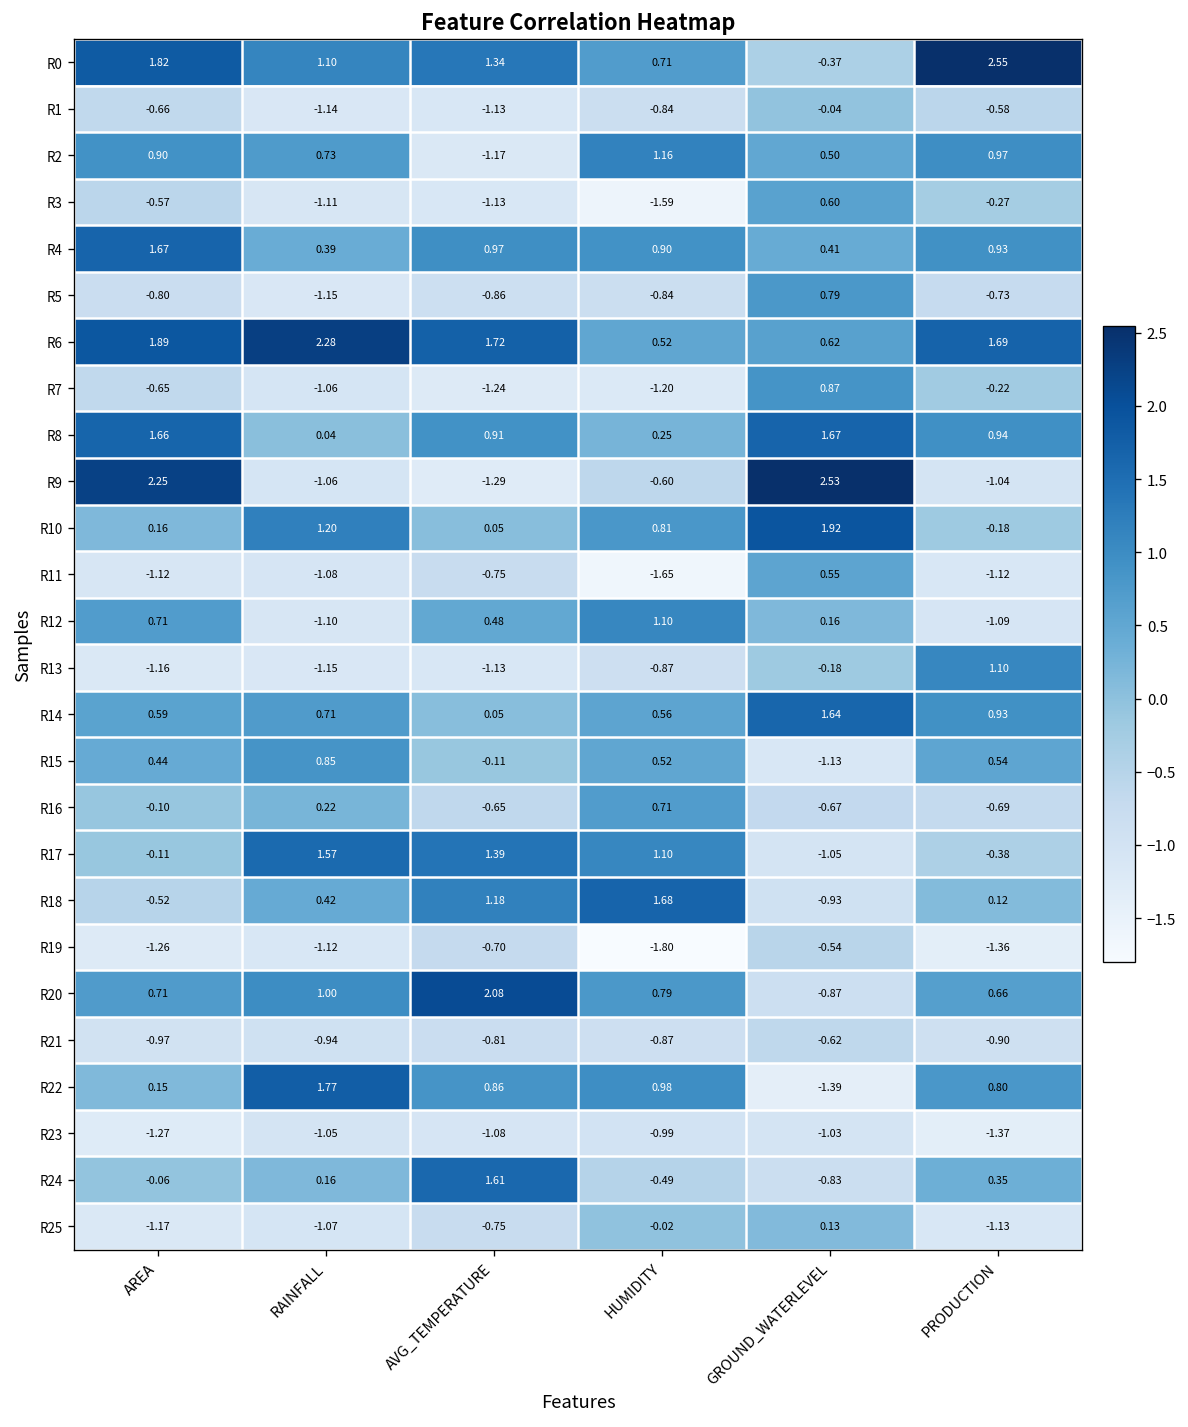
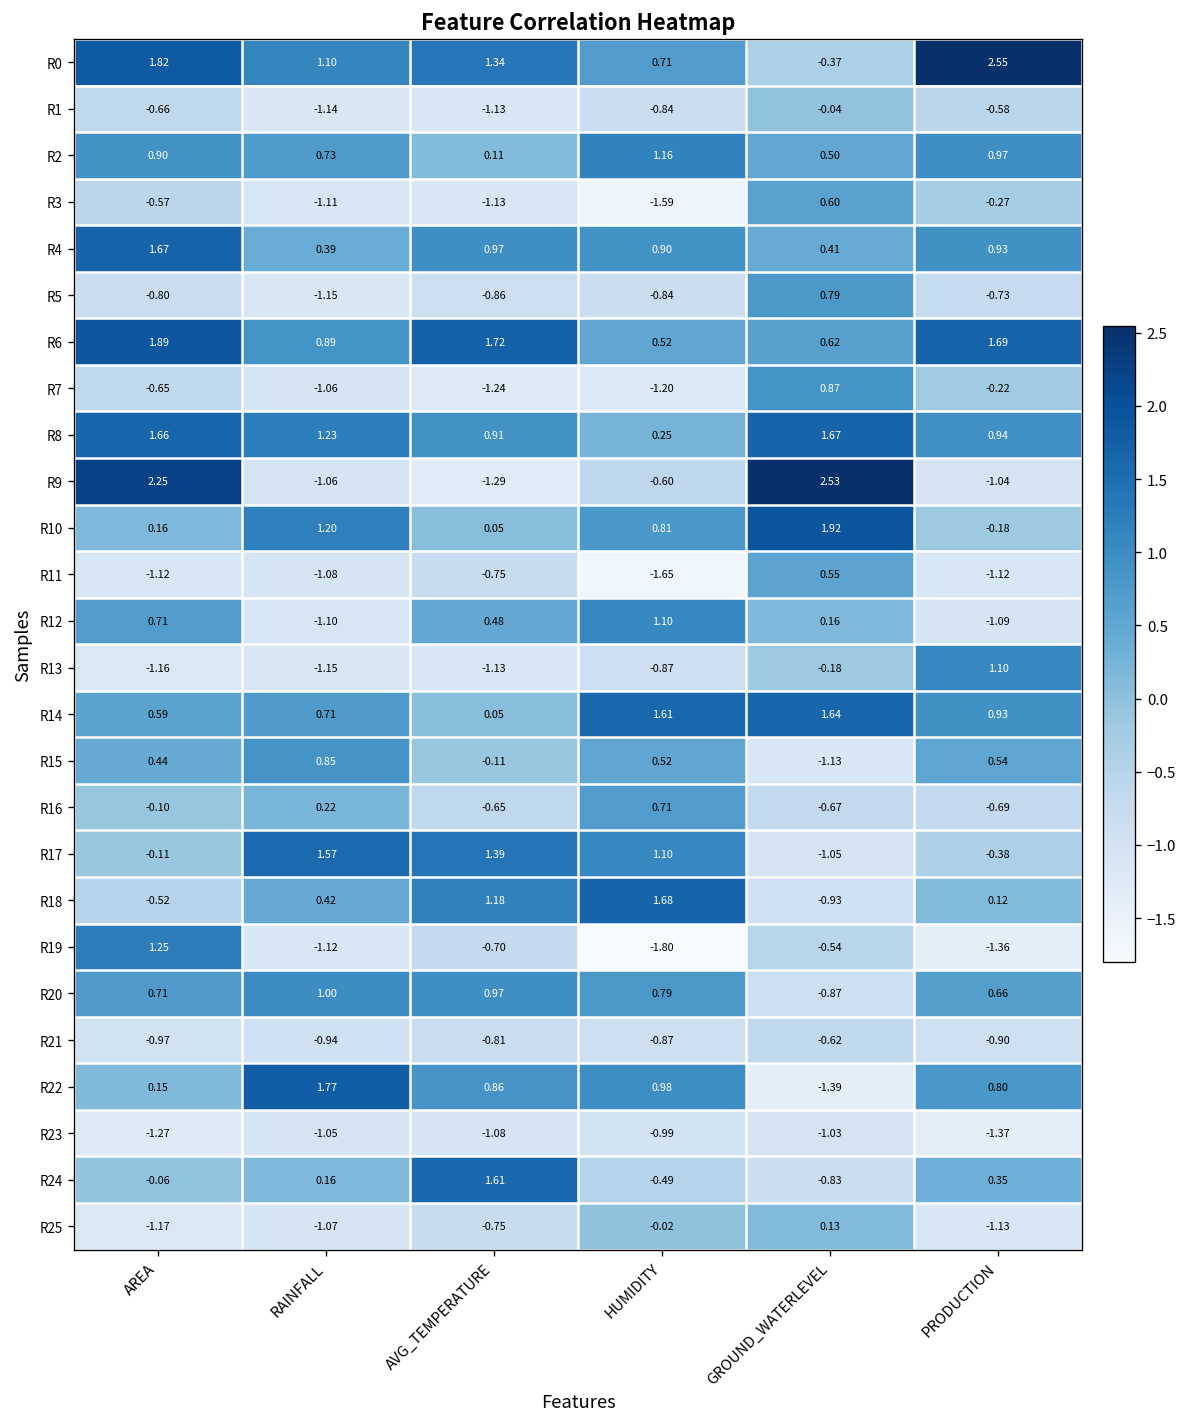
  {
    "R0": {
      "AREA": 1.82,
      "RAINFALL": 1.10,
      "AVG_TEMPERATURE": 1.34,
      "HUMIDITY": 0.71,
      "GROUND_WATERLEVEL": -0.37,
      "PRODUCTION": 2.55
    },
    "R1": {
      "AREA": -0.66,
      "RAINFALL": -1.14,
      "AVG_TEMPERATURE": -1.13,
      "HUMIDITY": -0.84,
      "GROUND_WATERLEVEL": -0.04,
      "PRODUCTION": -0.58
    },
    "R2": {
      "AREA": 0.90,
      "RAINFALL": 0.73,
-     "AVG_TEMPERATURE": -1.17,
+     "AVG_TEMPERATURE": 0.11,
      "HUMIDITY": 1.16,
      "GROUND_WATERLEVEL": 0.50,
      "PRODUCTION": 0.97
    },
    "R3": {
      "AREA": -0.57,
      "RAINFALL": -1.11,
      "AVG_TEMPERATURE": -1.13,
      "HUMIDITY": -1.59,
      "GROUND_WATERLEVEL": 0.60,
      "PRODUCTION": -0.27
    },
    "R4": {
      "AREA": 1.67,
      "RAINFALL": 0.39,
      "AVG_TEMPERATURE": 0.97,
      "HUMIDITY": 0.90,
      "GROUND_WATERLEVEL": 0.41,
      "PRODUCTION": 0.93
    },
    "R5": {
      "AREA": -0.80,
      "RAINFALL": -1.15,
      "AVG_TEMPERATURE": -0.86,
      "HUMIDITY": -0.84,
      "GROUND_WATERLEVEL": 0.79,
      "PRODUCTION": -0.73
    },
    "R6": {
      "AREA": 1.89,
-     "RAINFALL": 2.28,
+     "RAINFALL": 0.89,
      "AVG_TEMPERATURE": 1.72,
      "HUMIDITY": 0.52,
      "GROUND_WATERLEVEL": 0.62,
      "PRODUCTION": 1.69
    },
    "R7": {
      "AREA": -0.65,
      "RAINFALL": -1.06,
      "AVG_TEMPERATURE": -1.24,
      "HUMIDITY": -1.20,
      "GROUND_WATERLEVEL": 0.87,
      "PRODUCTION": -0.22
    },
    "R8": {
      "AREA": 1.66,
-     "RAINFALL": 0.04,
+     "RAINFALL": 1.23,
      "AVG_TEMPERATURE": 0.91,
      "HUMIDITY": 0.25,
      "GROUND_WATERLEVEL": 1.67,
      "PRODUCTION": 0.94
    },
    "R9": {
      "AREA": 2.25,
      "RAINFALL": -1.06,
      "AVG_TEMPERATURE": -1.29,
      "HUMIDITY": -0.60,
      "GROUND_WATERLEVEL": 2.53,
      "PRODUCTION": -1.04
    },
    "R10": {
      "AREA": 0.16,
      "RAINFALL": 1.20,
      "AVG_TEMPERATURE": 0.05,
      "HUMIDITY": 0.81,
      "GROUND_WATERLEVEL": 1.92,
      "PRODUCTION": -0.18
    },
    "R11": {
      "AREA": -1.12,
      "RAINFALL": -1.08,
      "AVG_TEMPERATURE": -0.75,
      "HUMIDITY": -1.65,
      "GROUND_WATERLEVEL": 0.55,
      "PRODUCTION": -1.12
    },
    "R12": {
      "AREA": 0.71,
      "RAINFALL": -1.10,
      "AVG_TEMPERATURE": 0.48,
      "HUMIDITY": 1.10,
      "GROUND_WATERLEVEL": 0.16,
      "PRODUCTION": -1.09
    },
    "R13": {
      "AREA": -1.16,
      "RAINFALL": -1.15,
      "AVG_TEMPERATURE": -1.13,
      "HUMIDITY": -0.87,
      "GROUND_WATERLEVEL": -0.18,
      "PRODUCTION": 1.10
    },
    "R14": {
      "AREA": 0.59,
      "RAINFALL": 0.71,
      "AVG_TEMPERATURE": 0.05,
-     "HUMIDITY": 0.56,
+     "HUMIDITY": 1.61,
      "GROUND_WATERLEVEL": 1.64,
      "PRODUCTION": 0.93
    },
    "R15": {
      "AREA": 0.44,
      "RAINFALL": 0.85,
      "AVG_TEMPERATURE": -0.11,
      "HUMIDITY": 0.52,
      "GROUND_WATERLEVEL": -1.13,
      "PRODUCTION": 0.54
    },
    "R16": {
      "AREA": -0.10,
      "RAINFALL": 0.22,
      "AVG_TEMPERATURE": -0.65,
      "HUMIDITY": 0.71,
      "GROUND_WATERLEVEL": -0.67,
      "PRODUCTION": -0.69
    },
    "R17": {
      "AREA": -0.11,
      "RAINFALL": 1.57,
      "AVG_TEMPERATURE": 1.39,
      "HUMIDITY": 1.10,
      "GROUND_WATERLEVEL": -1.05,
      "PRODUCTION": -0.38
    },
    "R18": {
      "AREA": -0.52,
      "RAINFALL": 0.42,
      "AVG_TEMPERATURE": 1.18,
      "HUMIDITY": 1.68,
      "GROUND_WATERLEVEL": -0.93,
      "PRODUCTION": 0.12
    },
    "R19": {
-     "AREA": -1.26,
+     "AREA": 1.25,
      "RAINFALL": -1.12,
      "AVG_TEMPERATURE": -0.70,
      "HUMIDITY": -1.80,
      "GROUND_WATERLEVEL": -0.54,
      "PRODUCTION": -1.36
    },
    "R20": {
      "AREA": 0.71,
      "RAINFALL": 1.00,
-     "AVG_TEMPERATURE": 2.08,
+     "AVG_TEMPERATURE": 0.97,
      "HUMIDITY": 0.79,
      "GROUND_WATERLEVEL": -0.87,
      "PRODUCTION": 0.66
    },
    "R21": {
      "AREA": -0.97,
      "RAINFALL": -0.94,
      "AVG_TEMPERATURE": -0.81,
      "HUMIDITY": -0.87,
      "GROUND_WATERLEVEL": -0.62,
      "PRODUCTION": -0.90
    },
    "R22": {
      "AREA": 0.15,
      "RAINFALL": 1.77,
      "AVG_TEMPERATURE": 0.86,
      "HUMIDITY": 0.98,
      "GROUND_WATERLEVEL": -1.39,
      "PRODUCTION": 0.80
    },
    "R23": {
      "AREA": -1.27,
      "RAINFALL": -1.05,
      "AVG_TEMPERATURE": -1.08,
      "HUMIDITY": -0.99,
      "GROUND_WATERLEVEL": -1.03,
      "PRODUCTION": -1.37
    },
    "R24": {
      "AREA": -0.06,
      "RAINFALL": 0.16,
      "AVG_TEMPERATURE": 1.61,
      "HUMIDITY": -0.49,
      "GROUND_WATERLEVEL": -0.83,
      "PRODUCTION": 0.35
    },
    "R25": {
      "AREA": -1.17,
      "RAINFALL": -1.07,
      "AVG_TEMPERATURE": -0.75,
      "HUMIDITY": -0.02,
      "GROUND_WATERLEVEL": 0.13,
      "PRODUCTION": -1.13
    }
  }
